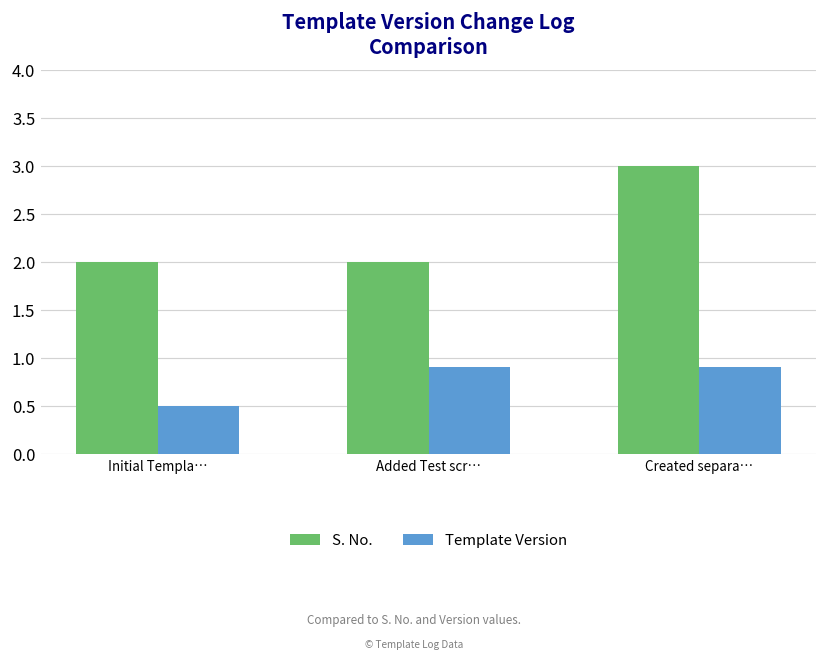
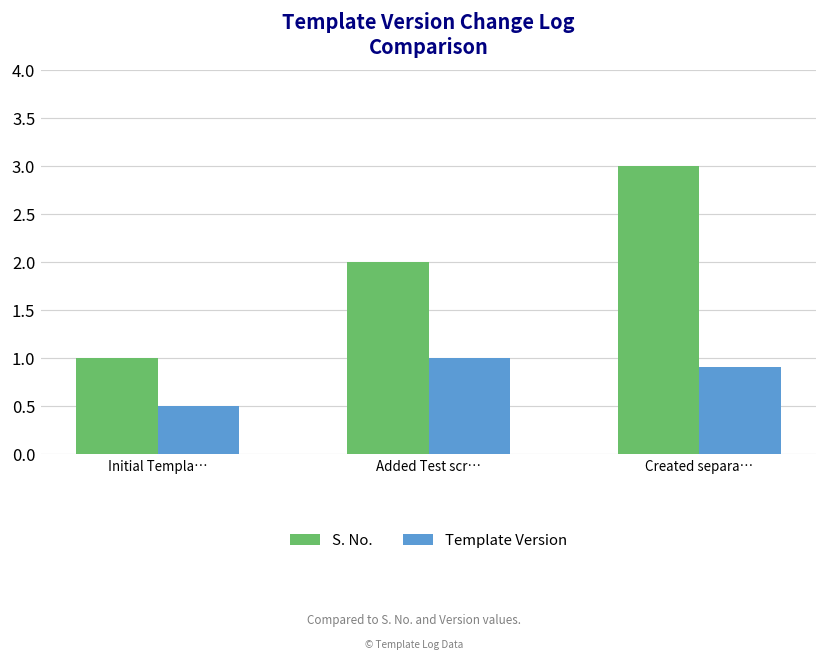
  {
    "S. No.": {
-     "Initial Templa…": 2,
+     "Initial Templa…": 1,
      "Added Test scr…": 2,
      "Created separa…": 3
    },
    "Template Version": {
      "Initial Templa…": 0.5,
-     "Added Test scr…": 0.9,
+     "Added Test scr…": 1.0,
      "Created separa…": 0.9
    }
  }
